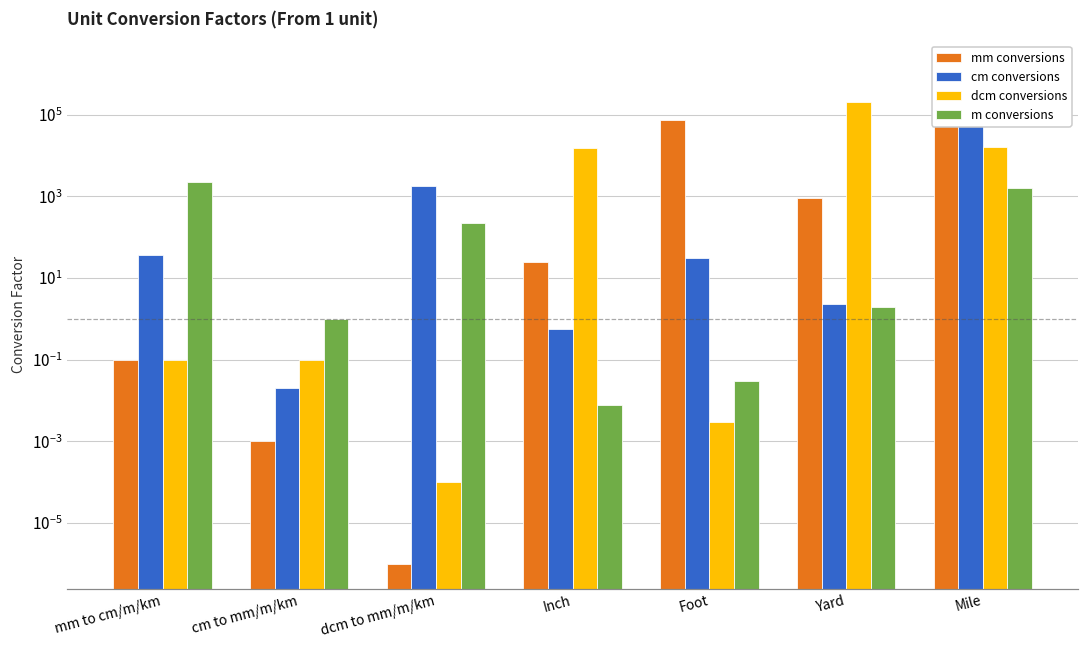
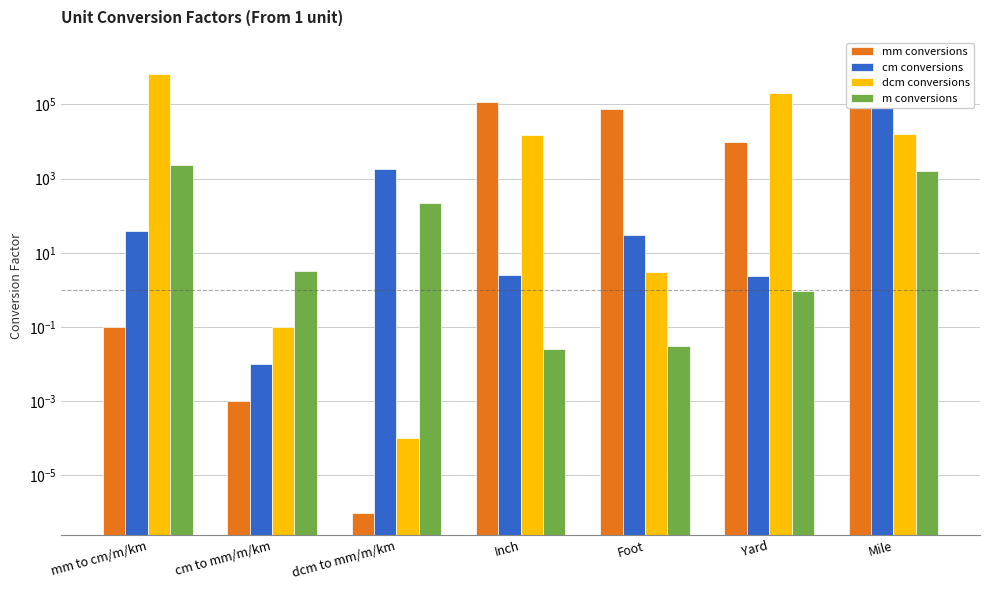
  {
    "mm conversions": {
      "mm to cm/m/km": 0.10,
      "cm to mm/m/km": 0.0010,
      "dcm to mm/m/km": 0.0000010,
-     "Inch": 30,
+     "Inch": 120000,
      "Foot": 70000,
-     "Yard": 900
+     "Yard": 10000
    },
    "cm conversions": {
      "mm to cm/m/km": 40,
-     "cm to mm/m/km": 0.02,
+     "cm to mm/m/km": 0.01,
      "dcm to mm/m/km": 2000,
-     "Inch": 0.6,
+     "Inch": 3,
      "Foot": 30,
      "Yard": 2
    },
    "dcm conversions": {
-     "mm to cm/m/km": 0.1,
+     "mm to cm/m/km": 700000,
      "cm to mm/m/km": 0.10,
      "dcm to mm/m/km": 0.00010,
      "Inch": 15000,
-     "Foot": 0.003,
+     "Foot": 3,
      "Yard": 200000,
      "Mile": 16000
    },
    "m conversions": {
      "mm to cm/m/km": 2000,
-     "cm to mm/m/km": 1.0,
+     "cm to mm/m/km": 3,
      "dcm to mm/m/km": 200,
-     "Inch": 0.008,
+     "Inch": 0.03,
      "Foot": 0.03,
-     "Yard": 2,
+     "Yard": 0.9,
      "Mile": 1600
    }
  }
